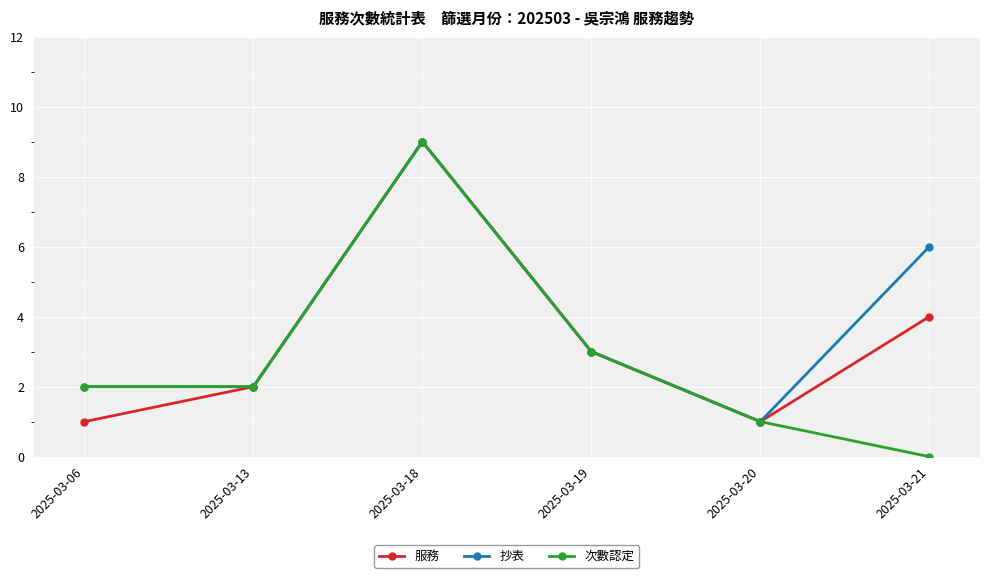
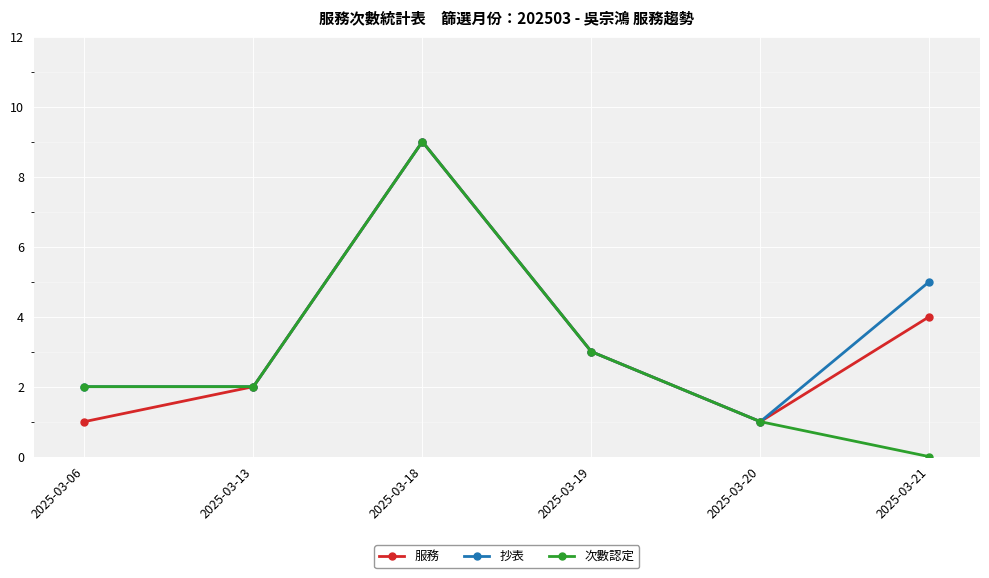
  {
    "服務": {
      "2025-03-06": 1,
      "2025-03-21": 4
    },
    "抄表": {
-     "2025-03-21": 6
+     "2025-03-21": 5
    },
    "次數認定": {
      "2025-03-21": 0
    }
  }
